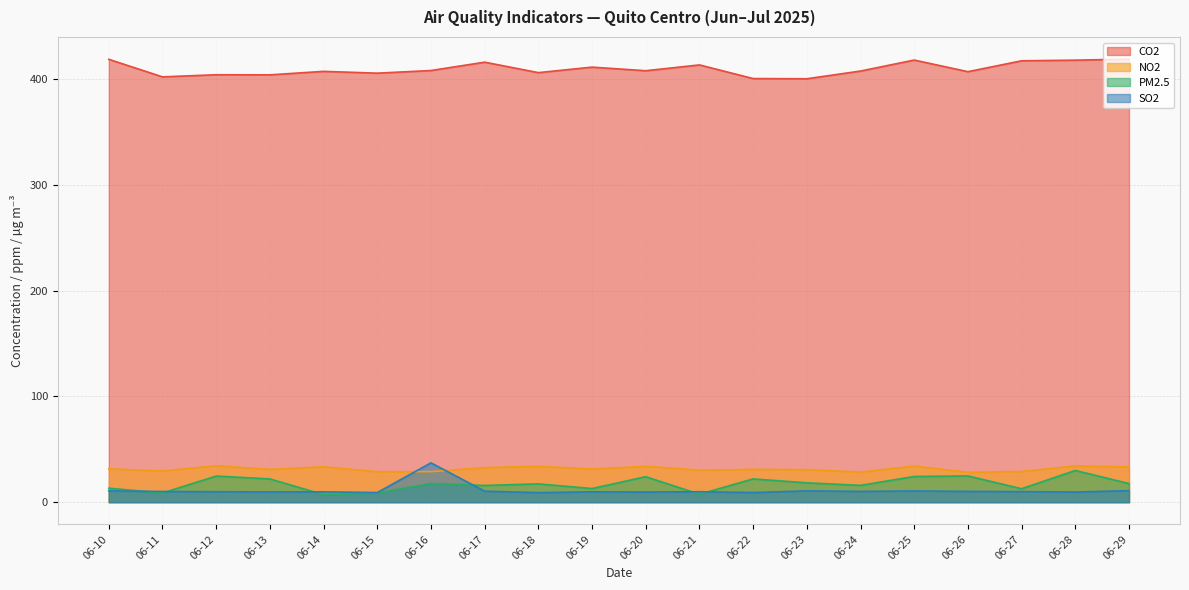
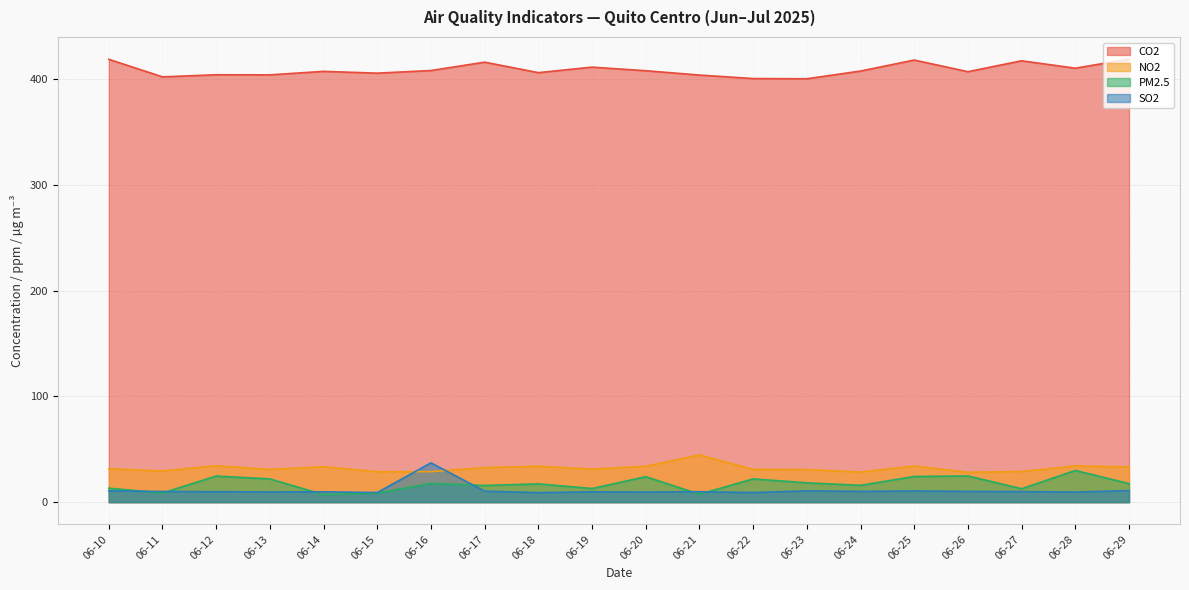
  {
    "CO2": {
      "06-10": 419,
      "06-11": 402,
      "06-12": 404,
      "06-13": 404,
      "06-14": 408,
      "06-15": 406,
      "06-16": 408,
      "06-17": 416,
      "06-18": 406,
      "06-19": 412,
      "06-20": 408,
-     "06-21": 414,
+     "06-21": 404,
      "06-22": 401,
      "06-23": 401,
      "06-24": 408,
      "06-25": 418,
      "06-26": 407,
      "06-27": 418,
-     "06-28": 418
+     "06-28": 411
    },
    "NO2": {
      "06-10": 32,
      "06-11": 30,
      "06-12": 35,
      "06-13": 31,
      "06-14": 34,
      "06-15": 29,
      "06-16": 29,
      "06-17": 33,
      "06-18": 34,
      "06-19": 31,
      "06-20": 34,
-     "06-21": 30,
+     "06-21": 45,
      "06-22": 31,
      "06-23": 31,
      "06-24": 29,
      "06-25": 34,
      "06-26": 28,
      "06-27": 29,
      "06-28": 34,
      "06-29": 33
    },
    "PM2.5": {
      "06-10": 13,
      "06-12": 25,
      "06-13": 22,
      "06-14": 7,
      "06-16": 18,
      "06-17": 16,
      "06-18": 17,
      "06-19": 13,
      "06-20": 24,
      "06-22": 22,
      "06-23": 18,
      "06-24": 16,
      "06-25": 24,
      "06-26": 25,
      "06-27": 13,
      "06-28": 30,
      "06-29": 18
    },
    "SO2": {
      "06-10": 11,
      "06-12": 10,
      "06-13": 10,
      "06-14": 10,
      "06-16": 37,
      "06-17": 10,
      "06-18": 9,
      "06-19": 10,
      "06-20": 10,
      "06-22": 9,
      "06-23": 11,
      "06-24": 10,
      "06-25": 11,
      "06-26": 10,
      "06-27": 10,
      "06-28": 10,
      "06-29": 11
    }
  }
